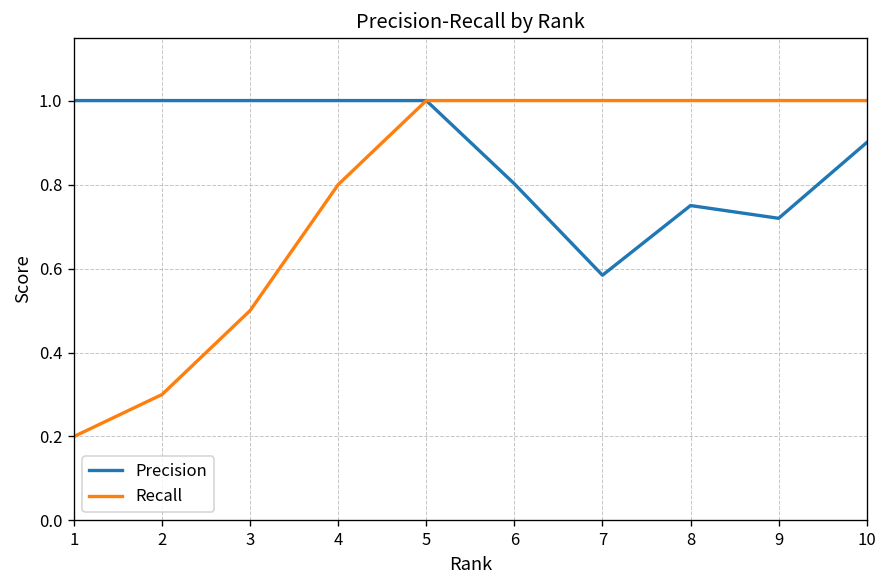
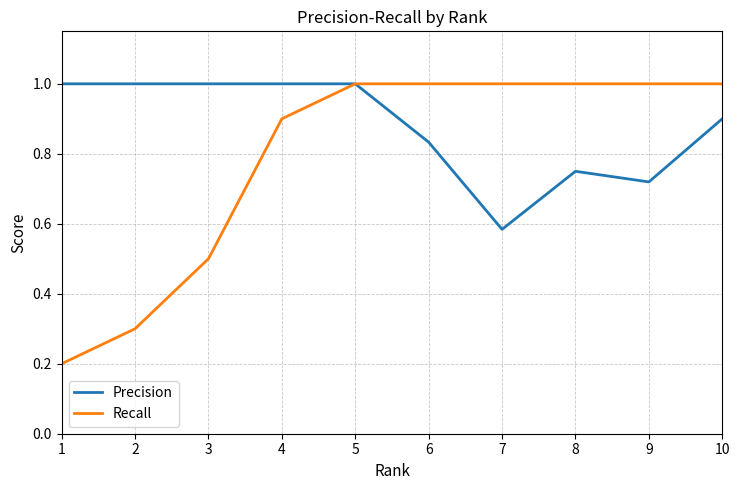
  {
    "Precision": {
      "1": 1.00,
      "2": 1.00,
      "3": 1.00,
      "4": 1.00,
-     "6": 0.80,
+     "6": 0.83,
      "7": 0.58,
      "8": 0.75,
      "9": 0.72,
      "10": 0.90
    },
    "Recall": {
      "1": 0.2,
      "2": 0.3,
      "3": 0.5,
-     "4": 0.8,
+     "4": 0.9,
      "6": 1.0,
      "7": 1.0,
      "8": 1.0,
      "9": 1.0,
      "10": 1.0
    }
  }
